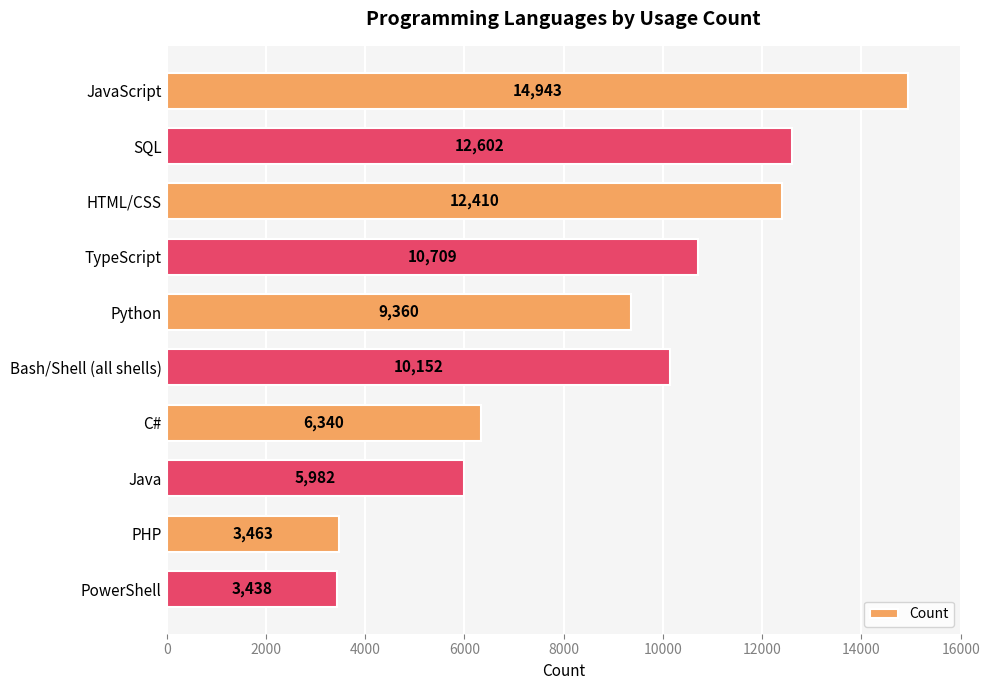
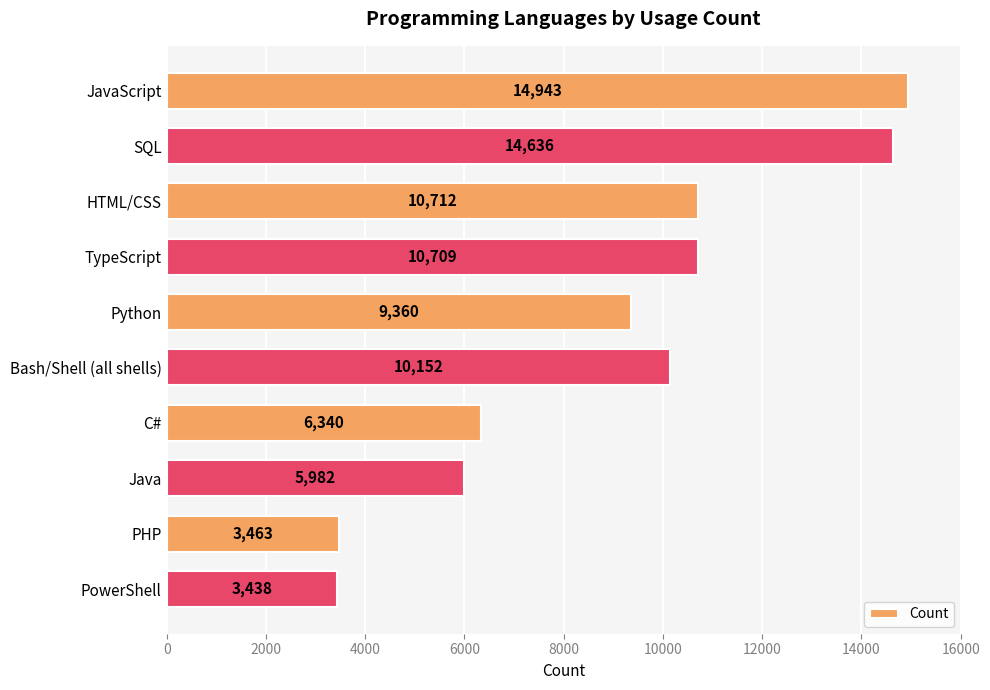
  {
    "JavaScript": "14,943",
-   "SQL": "12,602",
-   "HTML/CSS": "12,410",
+   "SQL": "14,636",
+   "HTML/CSS": "10,712",
    "TypeScript": "10,709",
    "Python": "9,360",
    "Bash/Shell (all shells)": "10,152",
    "C#": "6,340",
    "Java": "5,982",
    "PHP": "3,463",
    "PowerShell": "3,438"
  }
